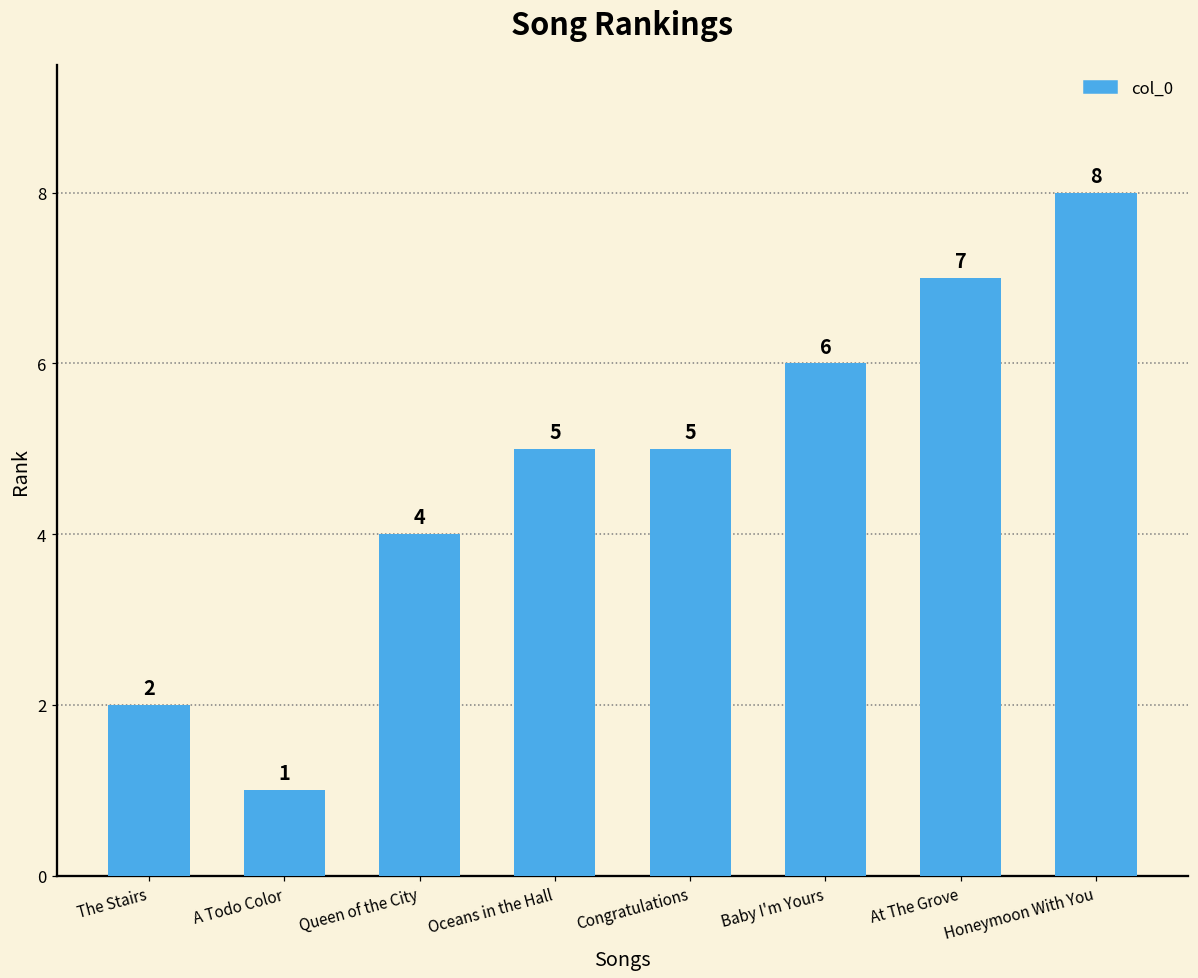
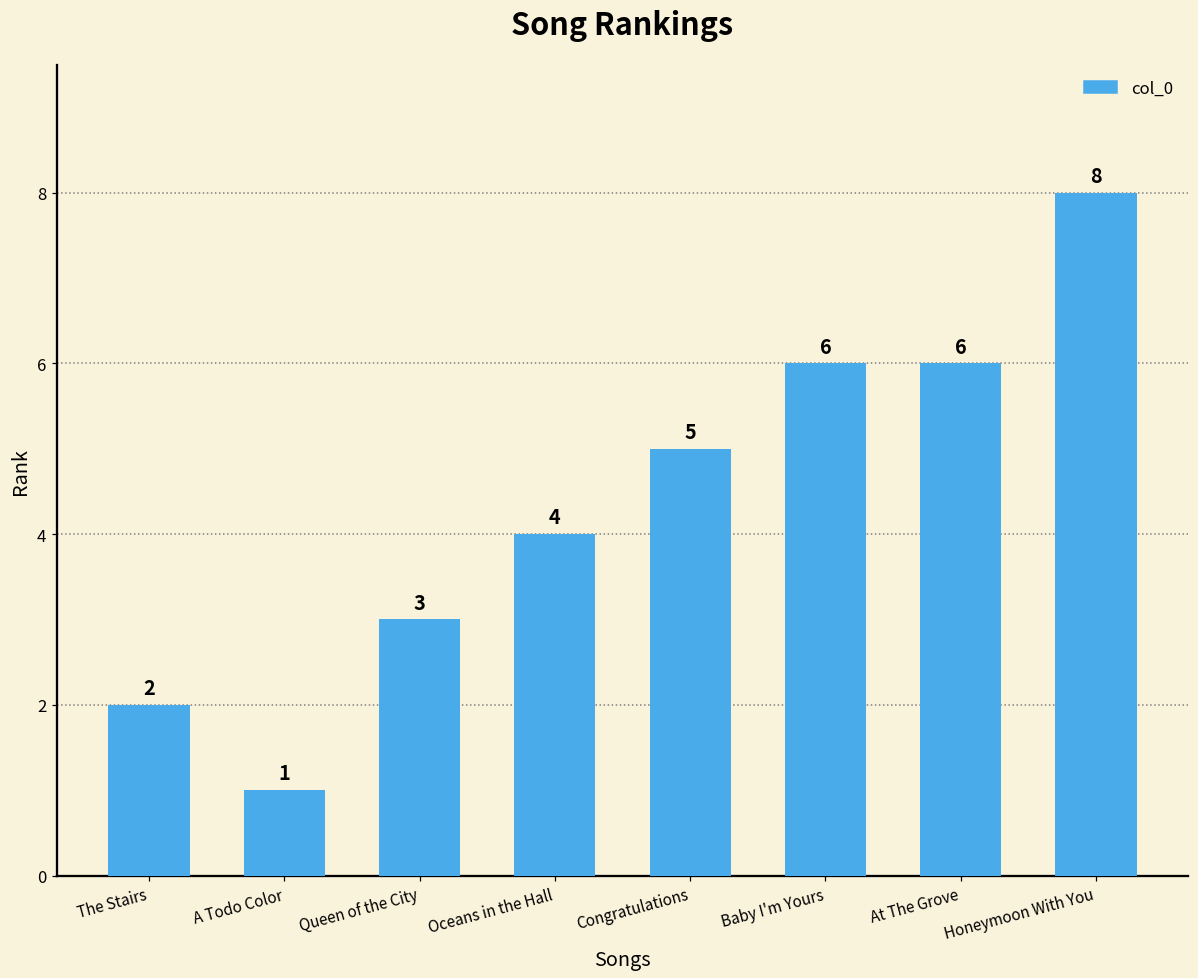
  {
    "The Stairs": 2,
    "A Todo Color": 1,
-   "Queen of the City": 4,
-   "Oceans in the Hall": 5,
+   "Queen of the City": 3,
+   "Oceans in the Hall": 4,
    "Congratulations": 5,
    "Baby I'm Yours": 6,
-   "At The Grove": 7,
+   "At The Grove": 6,
    "Honeymoon With You": 8
  }
